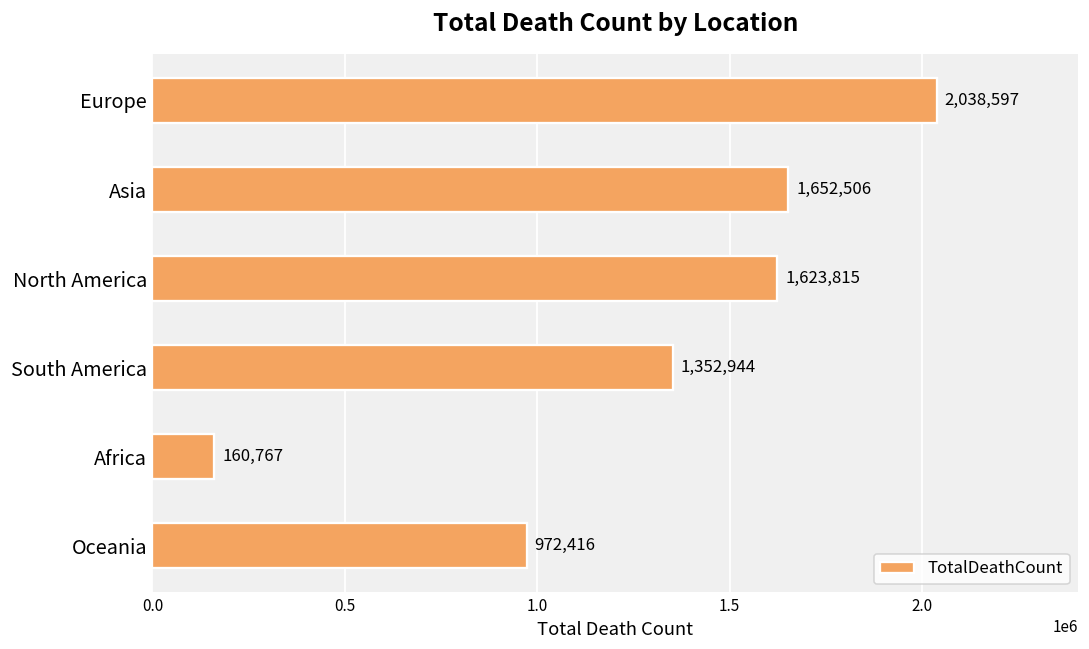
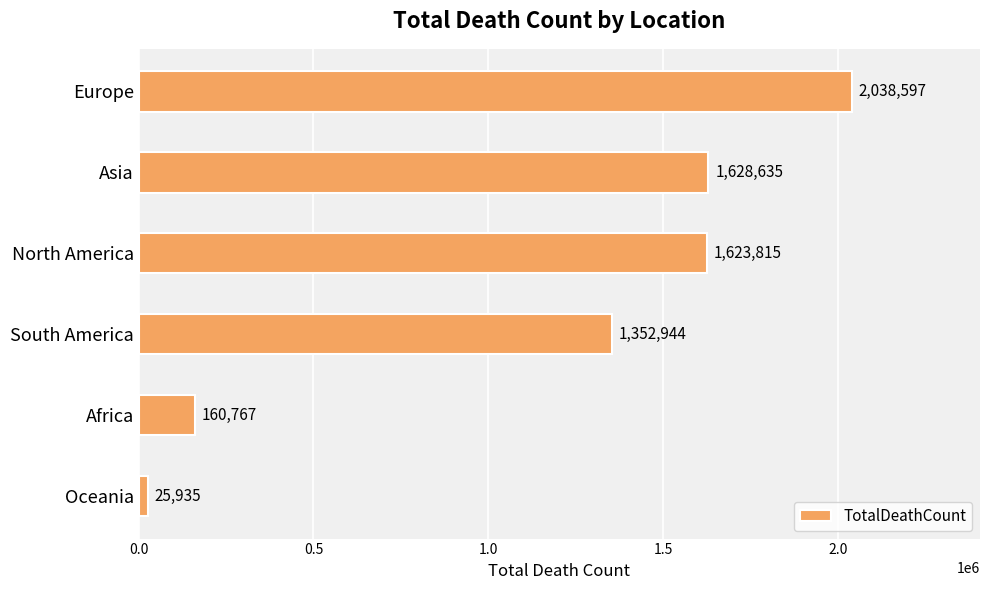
  {
    "Europe": "2,038,597",
-   "Asia": "1,652,506",
+   "Asia": "1,628,635",
    "North America": "1,623,815",
    "South America": "1,352,944",
    "Africa": "160,767",
-   "Oceania": "972,416"
+   "Oceania": "25,935"
  }
